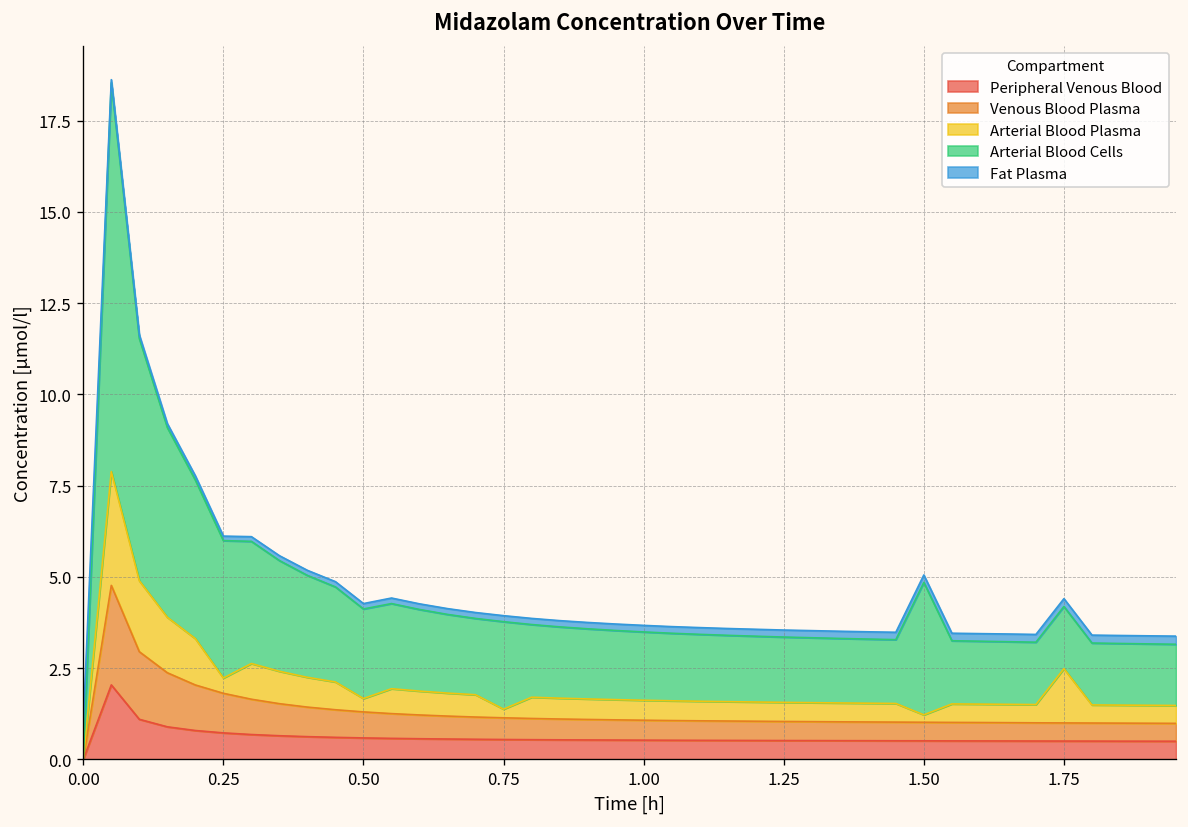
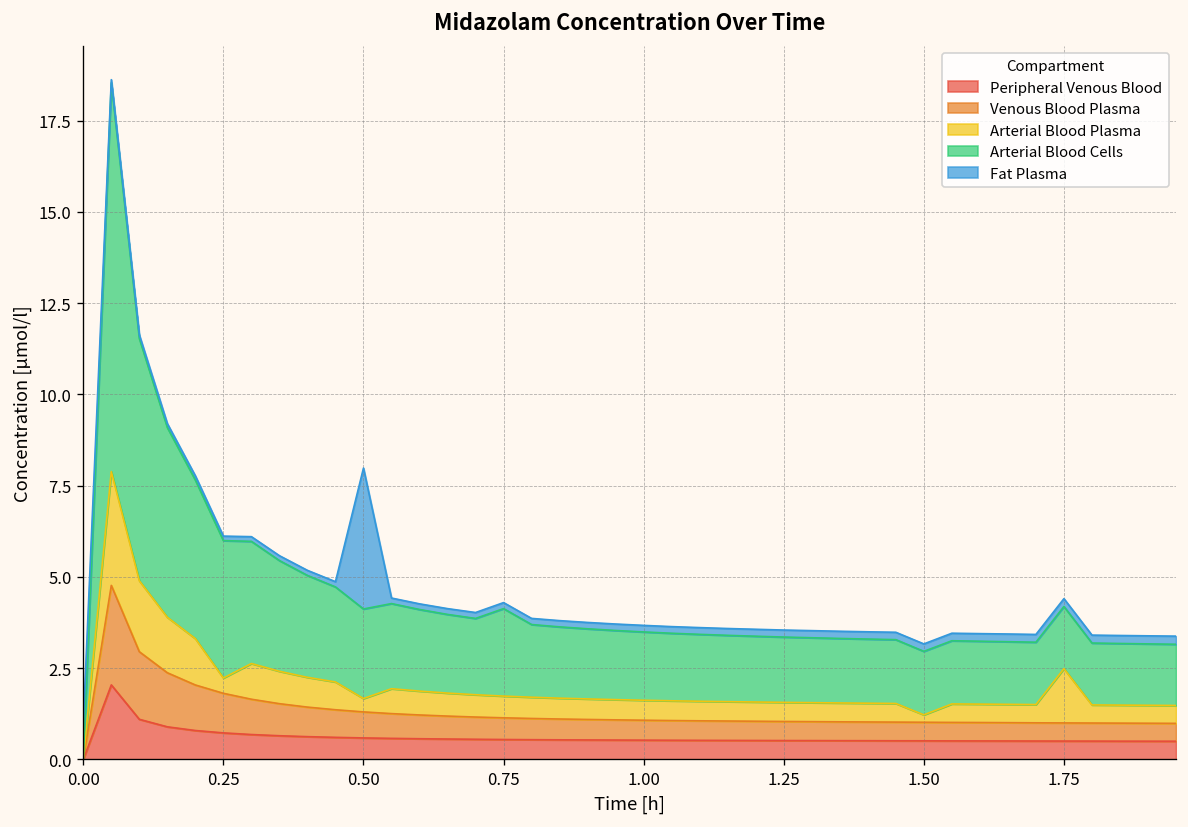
  {
    "Arterial Blood Plasma": {
      "0.25": 0.4,
      "0.50": 0.4,
-     "0.75": 0.2,
+     "0.75": 0.6,
      "1.00": 0.5,
      "1.25": 0.5,
      "1.50": 0.2,
      "1.75": 1.5
    },
    "Arterial Blood Cells": {
      "0.25": 3.8,
      "0.50": 2.5,
      "0.75": 2.4,
      "1.00": 1.9,
      "1.25": 1.8,
-     "1.50": 3.6,
+     "1.50": 1.7,
      "1.75": 1.7
    },
    "Fat Plasma": {
      "0.00": 1.0,
      "0.25": 0.1,
-     "0.50": 0.1,
+     "0.50": 3.9,
      "0.75": 0.2,
      "1.00": 0.2,
      "1.25": 0.2,
      "1.50": 0.2,
      "1.75": 0.2
    }
  }
